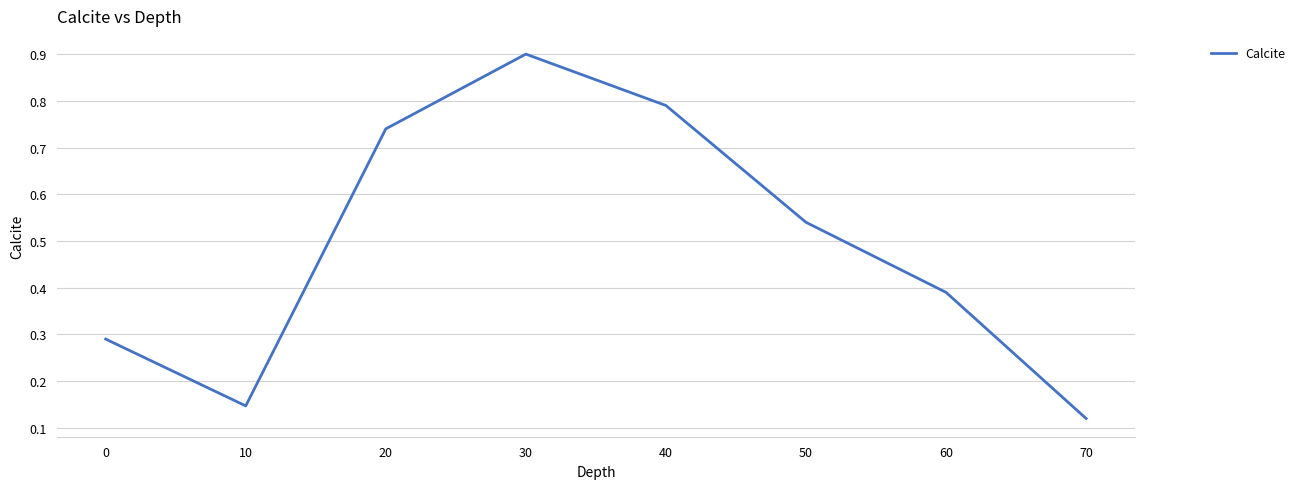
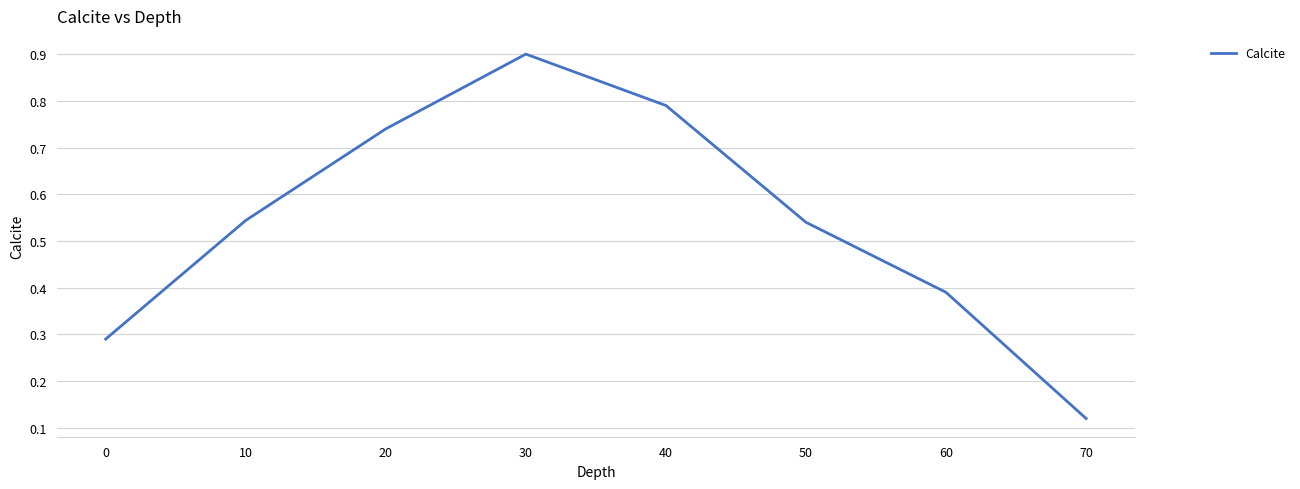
  {
    "0": 0.29,
-   "10": 0.15,
+   "10": 0.54,
    "20": 0.74,
    "30": 0.90,
    "40": 0.79,
    "50": 0.54,
    "60": 0.39,
    "70": 0.12
  }
